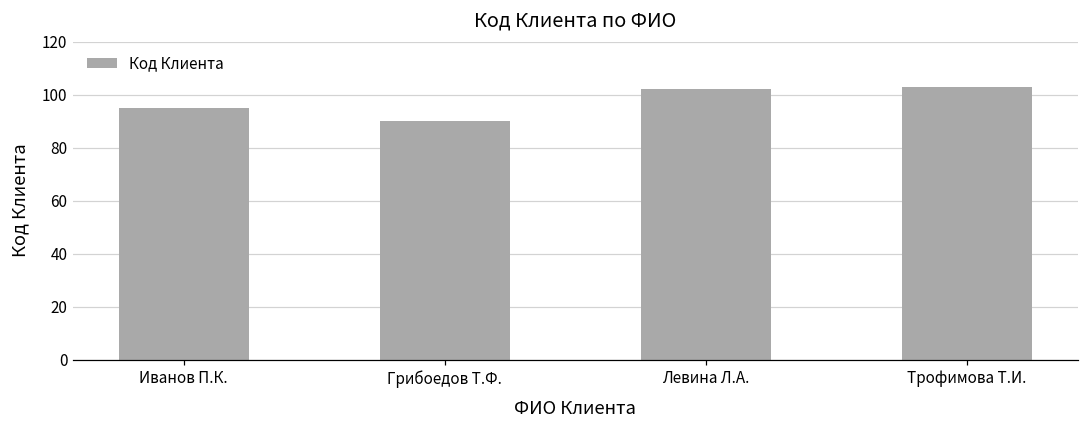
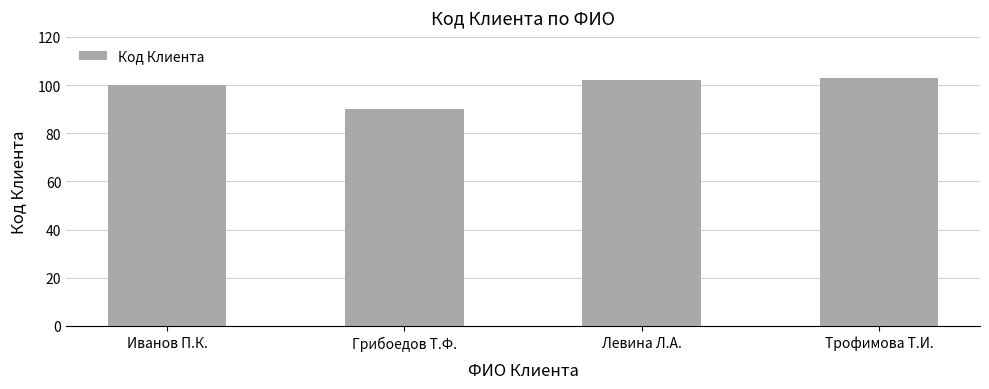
  {
-   "Иванов П.К.": 95,
+   "Иванов П.К.": 100,
    "Грибоедов Т.Ф.": 90,
    "Левина Л.А.": 102,
    "Трофимова Т.И.": 103
  }
